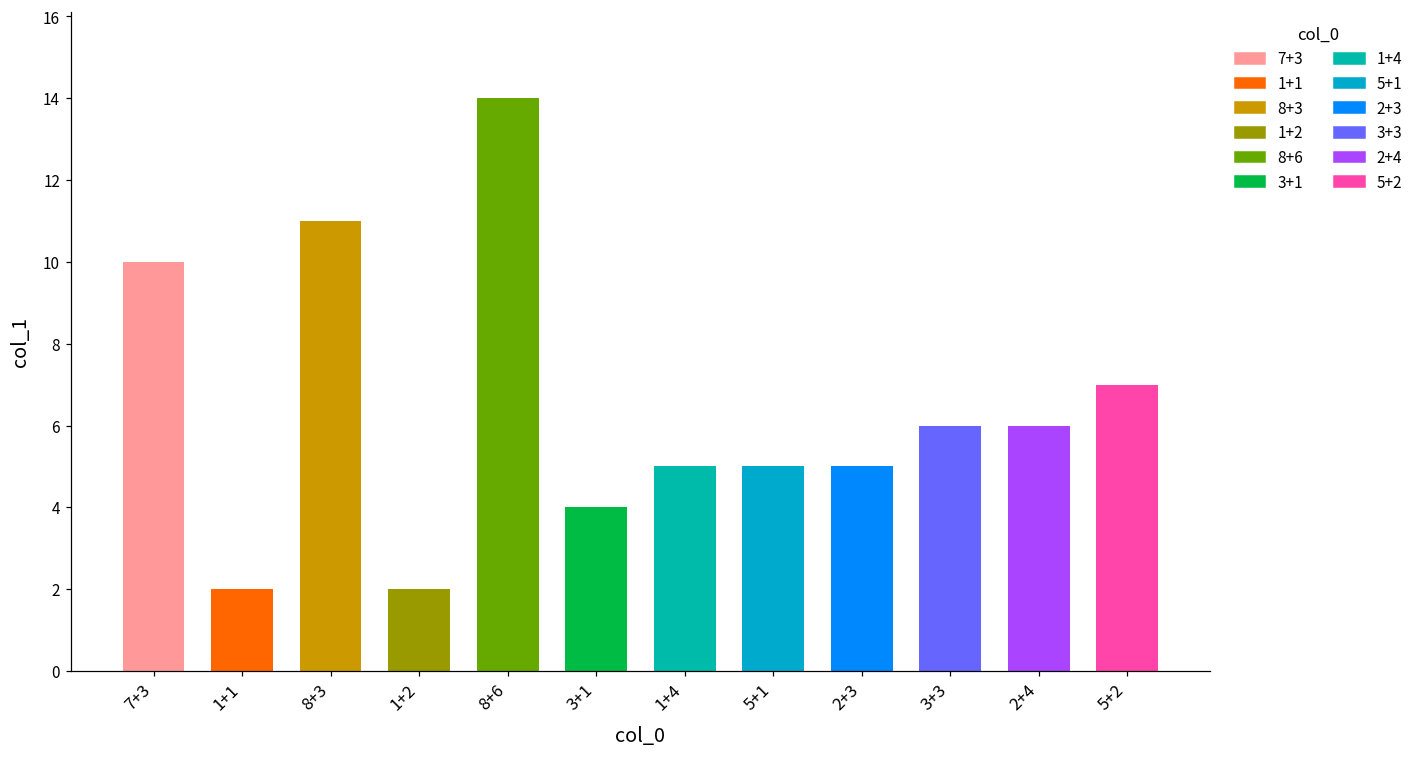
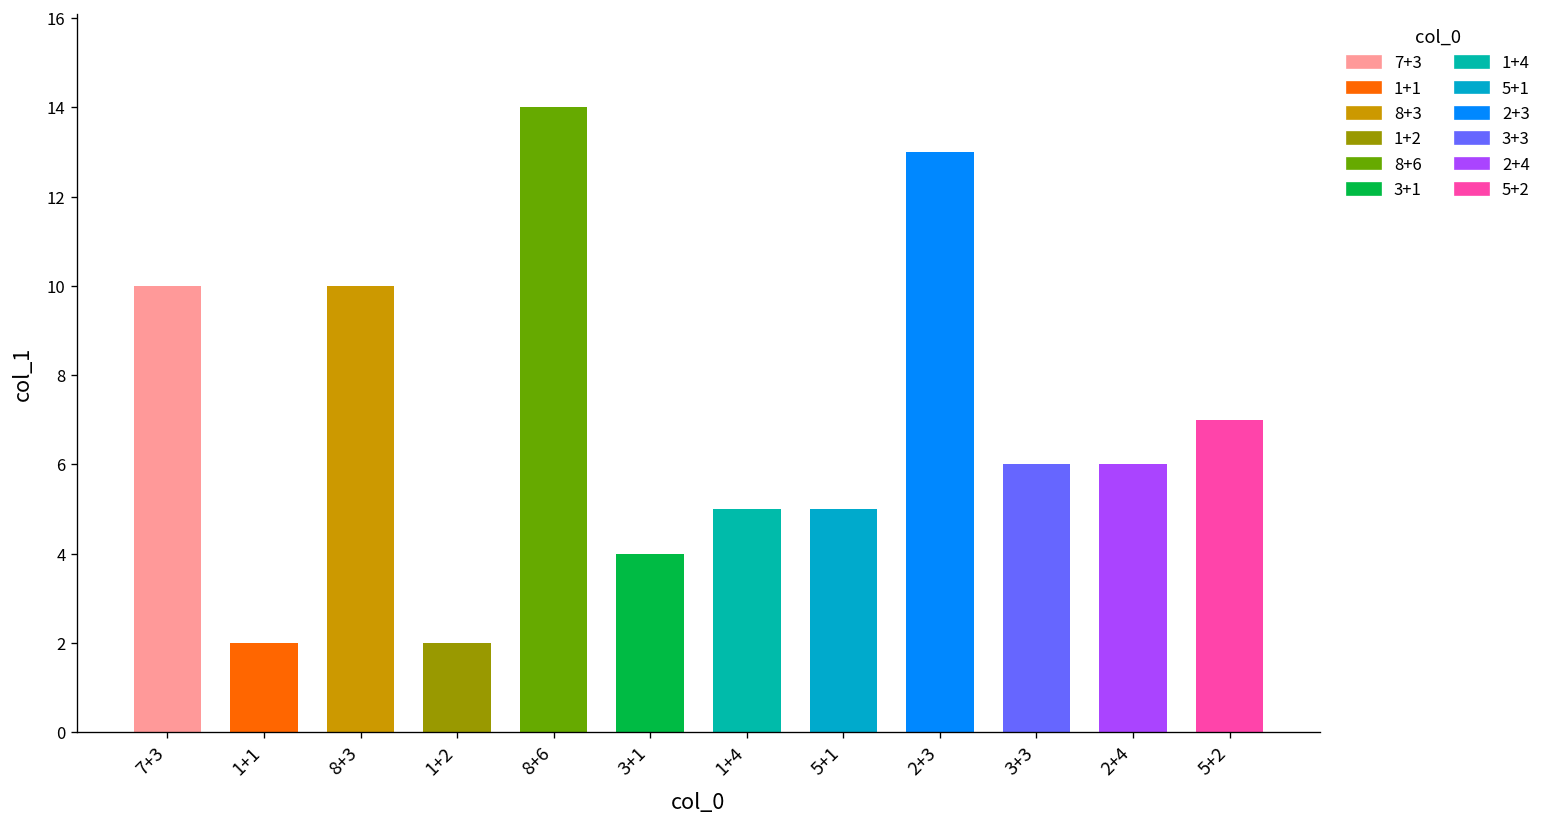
  {
    "7+3": 10,
    "1+1": 2,
-   "8+3": 11,
+   "8+3": 10,
    "1+2": 2,
    "8+6": 14,
    "3+1": 4,
    "1+4": 5,
    "5+1": 5,
-   "2+3": 5,
+   "2+3": 13,
    "3+3": 6,
    "2+4": 6,
    "5+2": 7
  }
